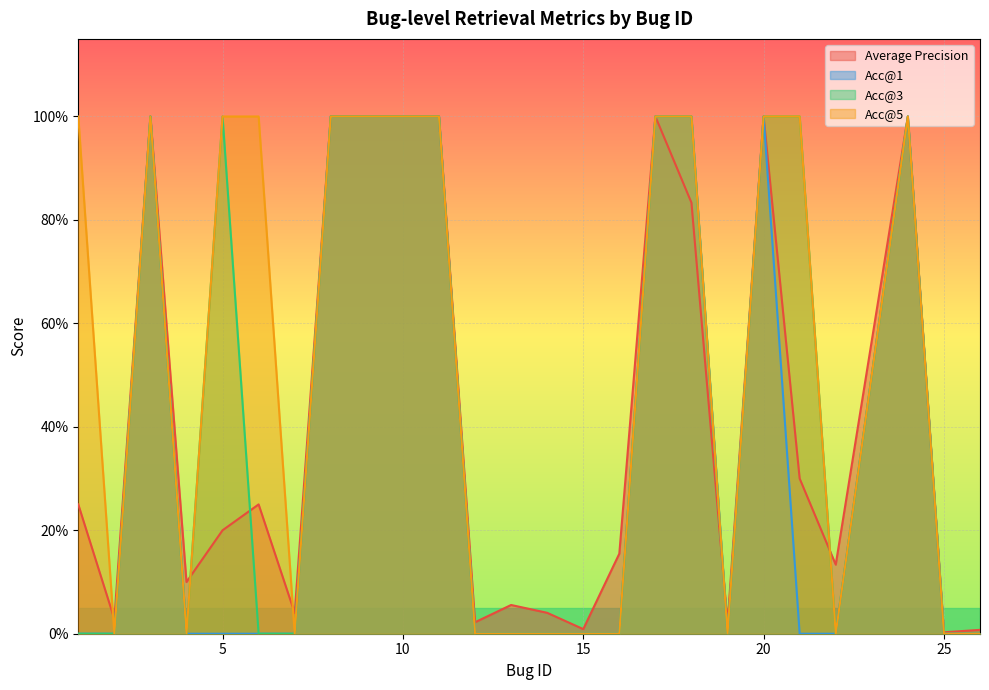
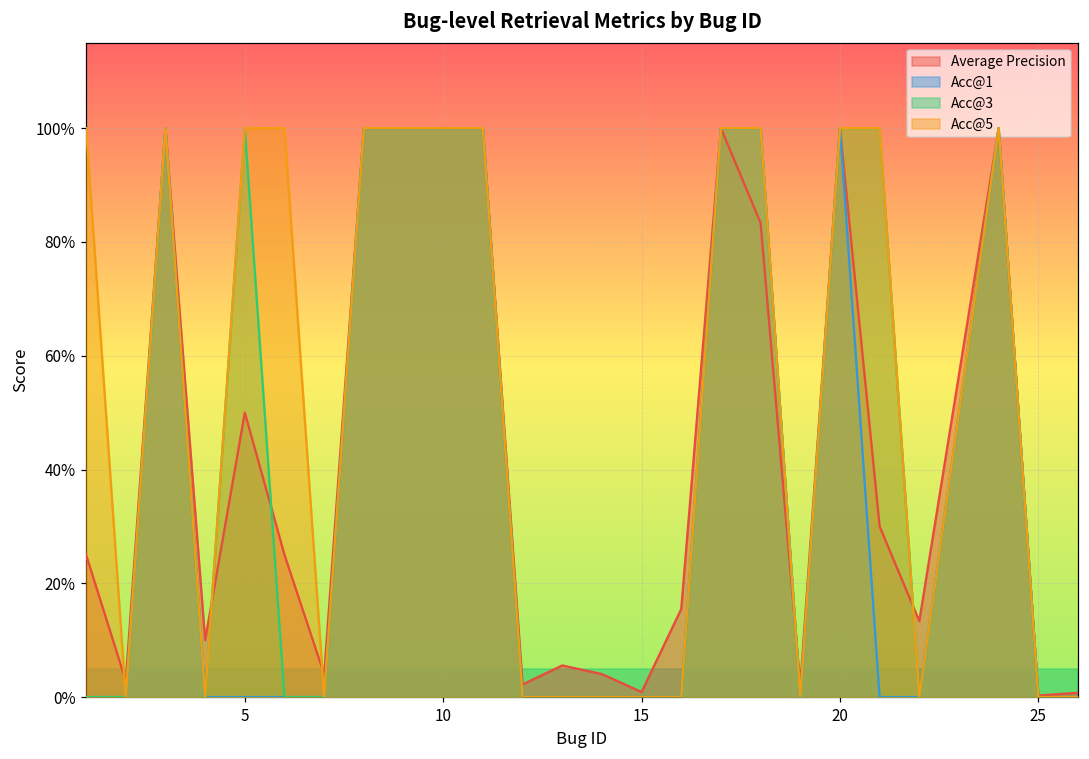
  {
    "Average Precision": {
-     "5": "20%"
+     "5": "50%"
    }
  }
